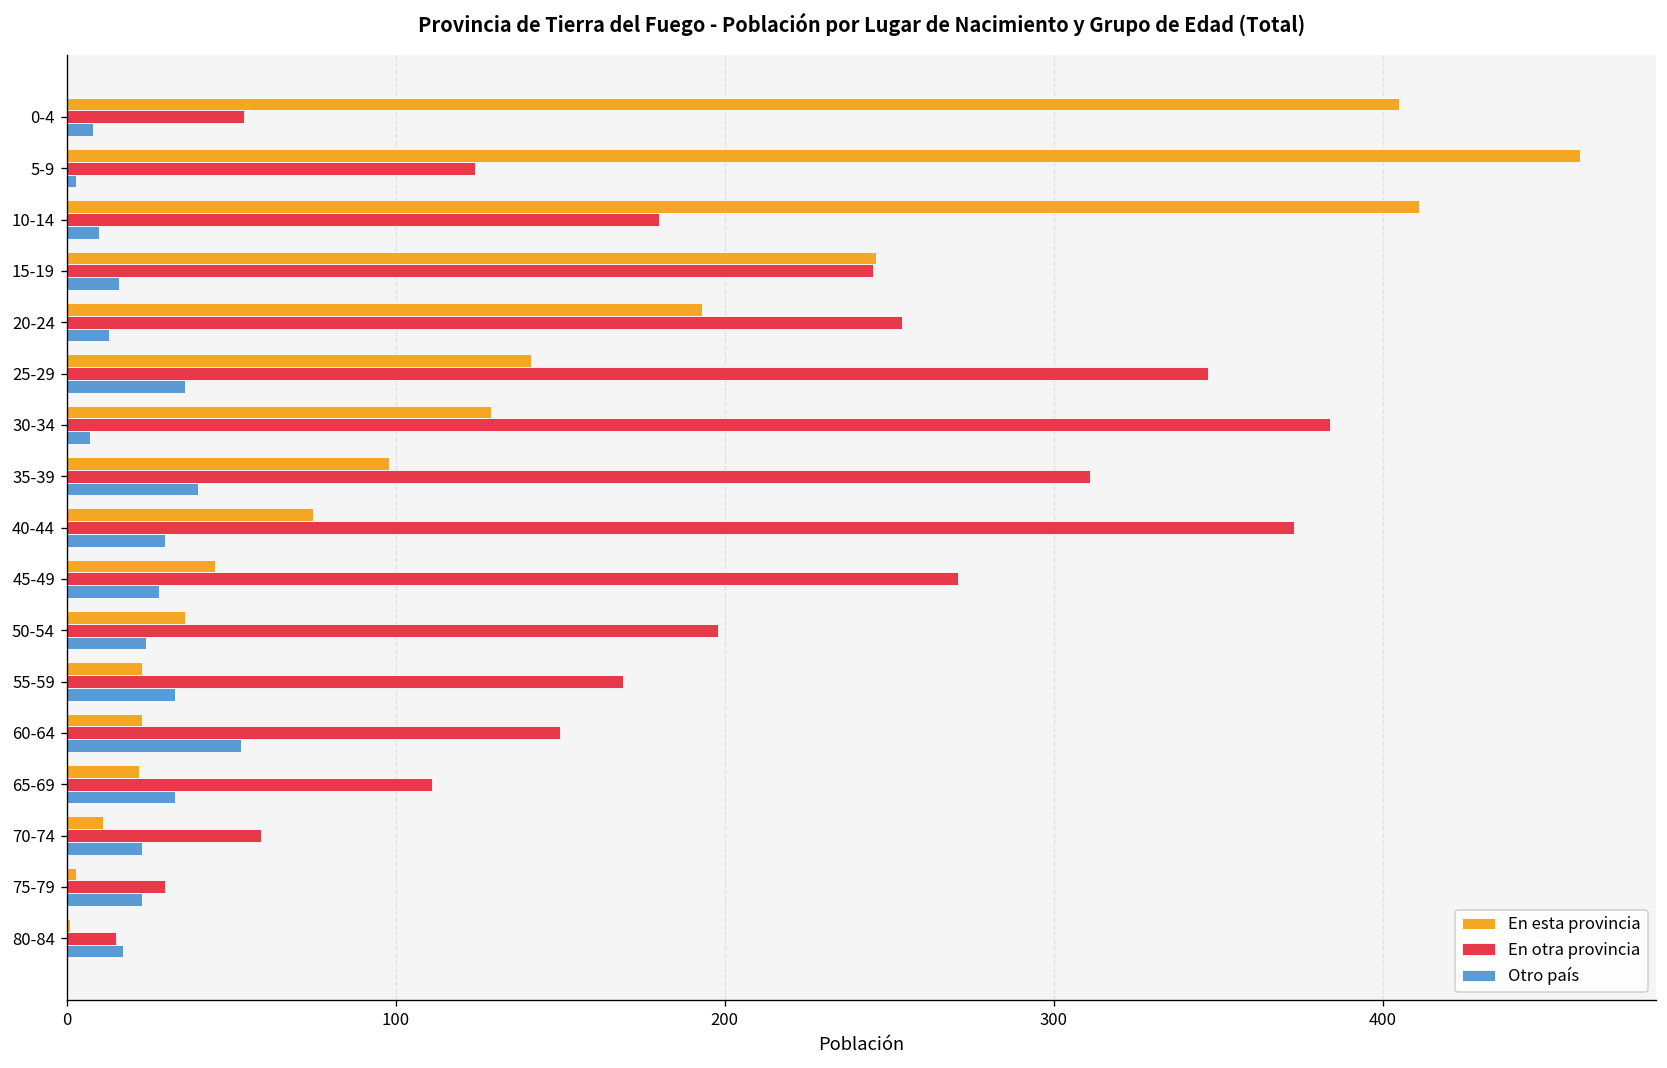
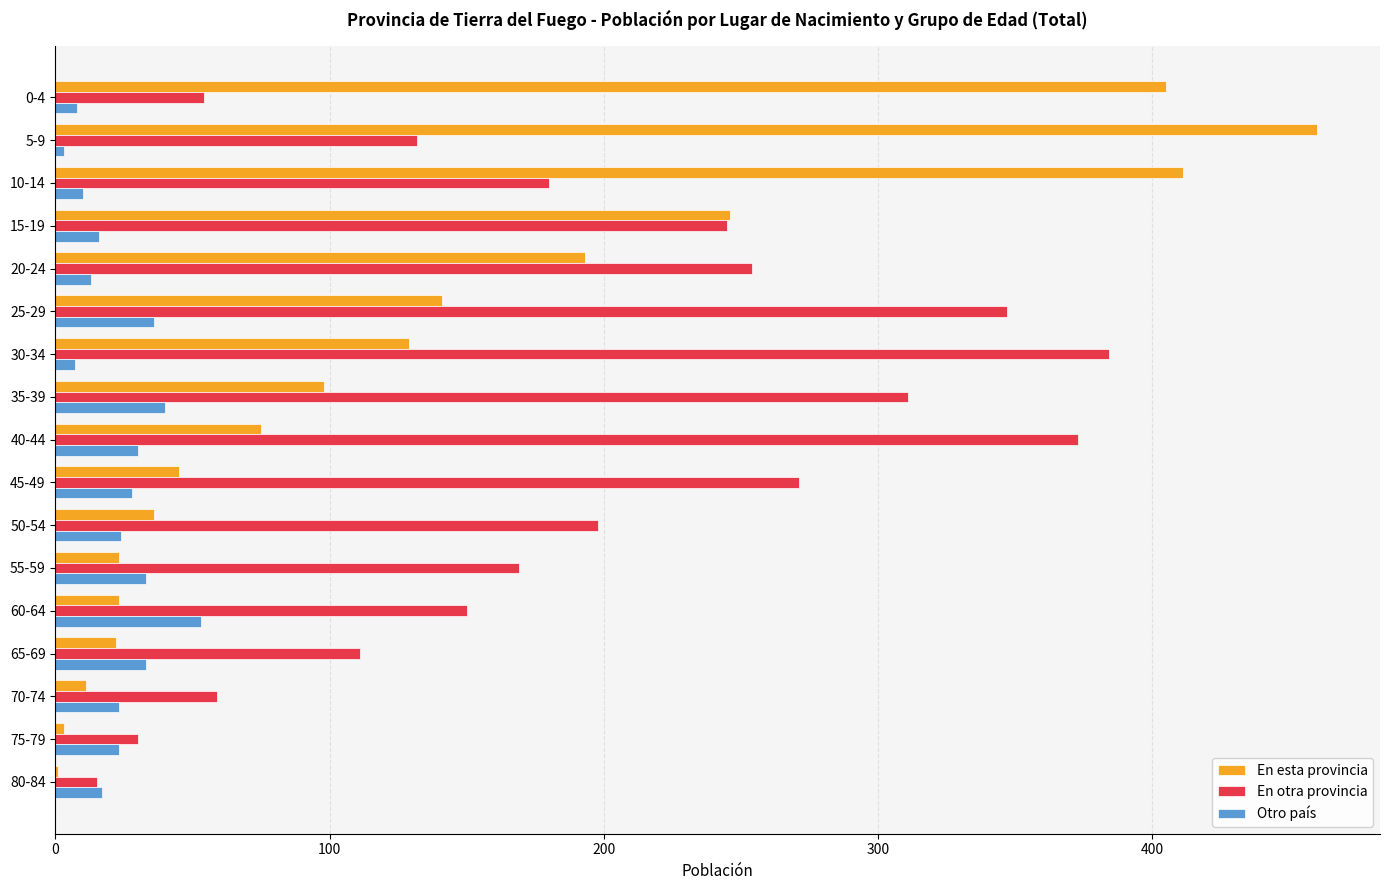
  {
    "En esta provincia": {
      "0-4": 405,
      "5-9": 460,
      "10-14": 411,
      "15-19": 246,
      "20-24": 193,
      "25-29": 141,
      "30-34": 129,
      "35-39": 98,
      "40-44": 75,
      "45-49": 45,
      "50-54": 36,
      "55-59": 23,
      "60-64": 23,
      "65-69": 22,
      "70-74": 11,
      "75-79": 3,
      "80-84": 1
    },
    "En otra provincia": {
      "0-4": 54,
-     "5-9": 124,
+     "5-9": 132,
      "10-14": 180,
      "15-19": 245,
      "20-24": 254,
      "25-29": 347,
      "30-34": 384,
      "35-39": 311,
      "40-44": 373,
      "45-49": 271,
      "50-54": 198,
      "55-59": 169,
      "60-64": 150,
      "65-69": 111,
      "70-74": 59,
      "75-79": 30,
      "80-84": 15
    },
    "Otro país": {
      "0-4": 8,
      "5-9": 3,
      "10-14": 10,
      "15-19": 16,
      "20-24": 13,
      "25-29": 36,
      "30-34": 7,
      "35-39": 40,
      "40-44": 30,
      "45-49": 28,
      "50-54": 24,
      "55-59": 33,
      "60-64": 53,
      "65-69": 33,
      "70-74": 23,
      "75-79": 23,
      "80-84": 17
    }
  }
